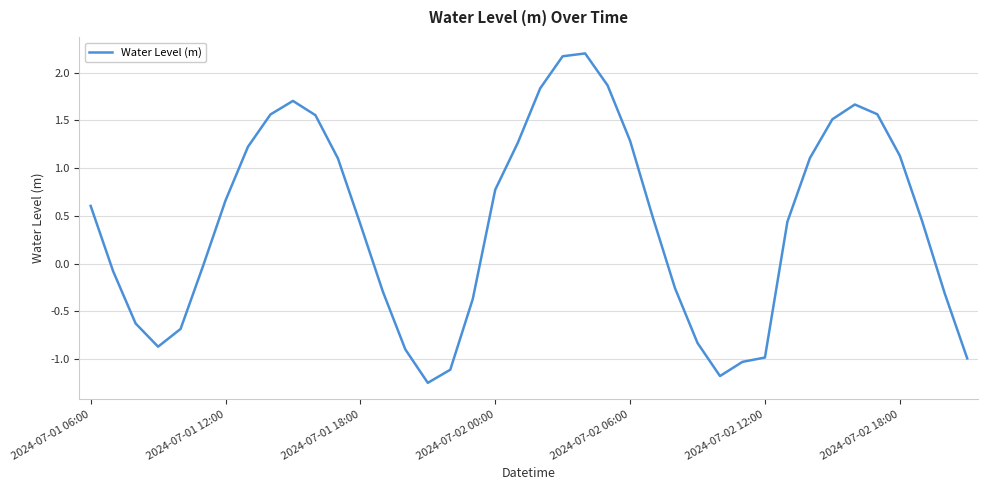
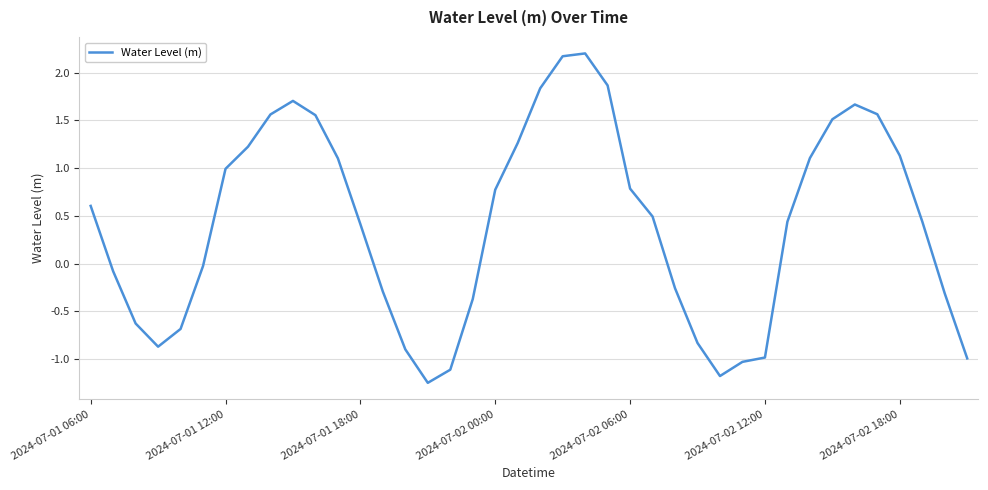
  {
    "2024-07-01 06:00": 0.6,
-   "2024-07-01 12:00": 0.7,
+   "2024-07-01 12:00": 1.0,
    "2024-07-01 18:00": 0.4,
    "2024-07-02 00:00": 0.8,
-   "2024-07-02 06:00": 1.3,
+   "2024-07-02 06:00": 0.8,
    "2024-07-02 12:00": -1.0,
    "2024-07-02 18:00": 1.1
  }
